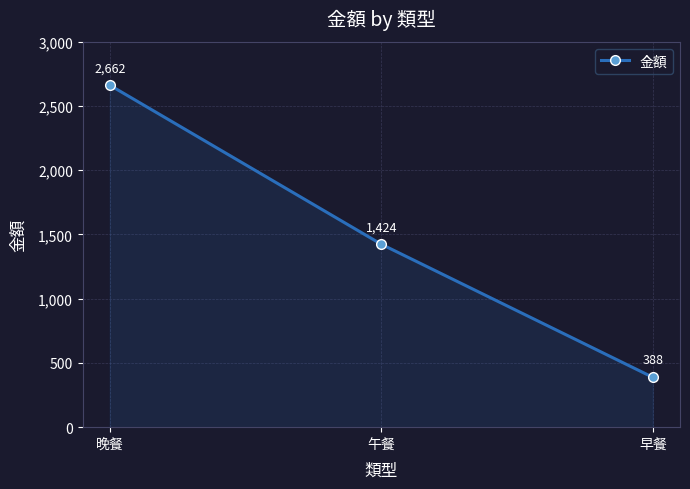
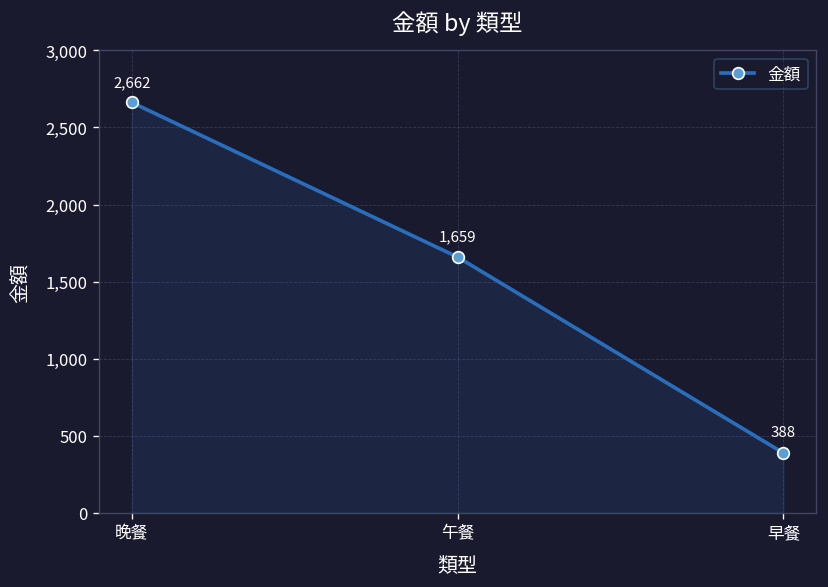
  {
    "晚餐": "2,662",
-   "午餐": "1,424",
+   "午餐": "1,659",
    "早餐": "388"
  }
